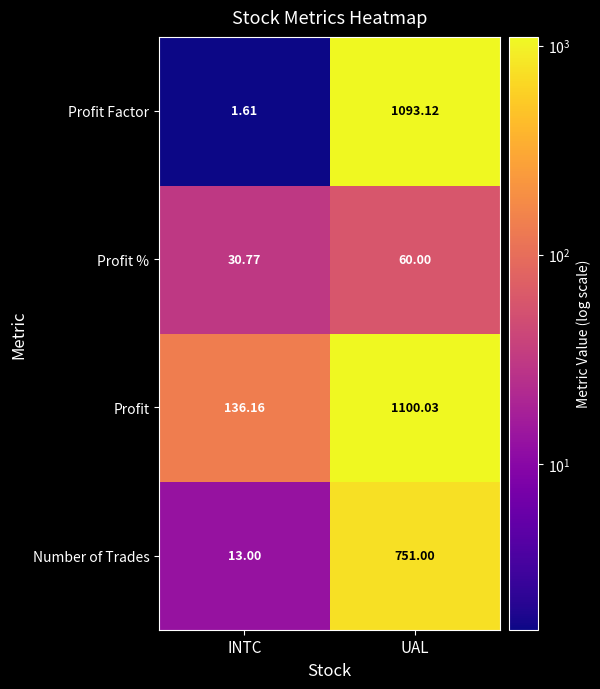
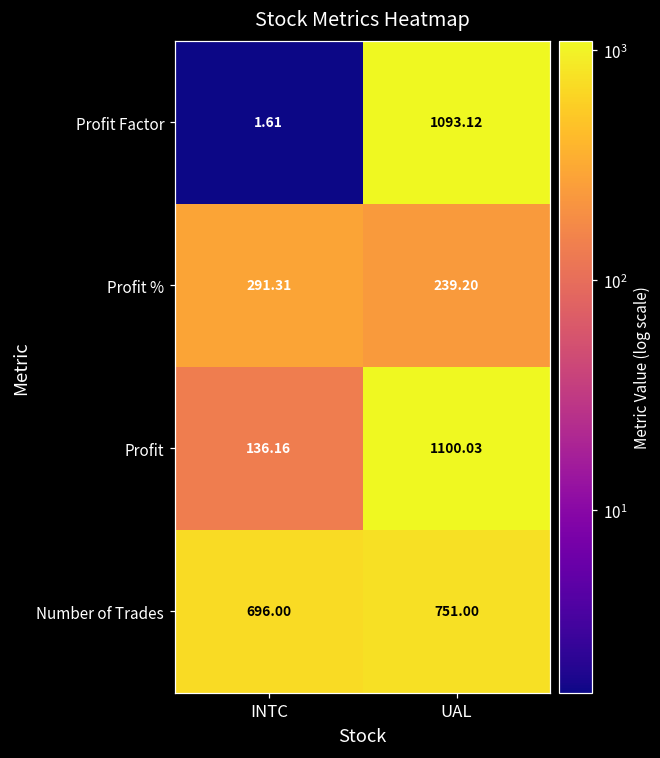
  {
    "Profit Factor": {
      "INTC": 1.61,
      "UAL": 1093.12
    },
    "Profit %": {
-     "INTC": 30.77,
-     "UAL": 60.00
+     "INTC": 291.31,
+     "UAL": 239.20
    },
    "Profit": {
      "INTC": 136.16,
      "UAL": 1100.03
    },
    "Number of Trades": {
-     "INTC": 13.00,
+     "INTC": 696.00,
      "UAL": 751.00
    }
  }
